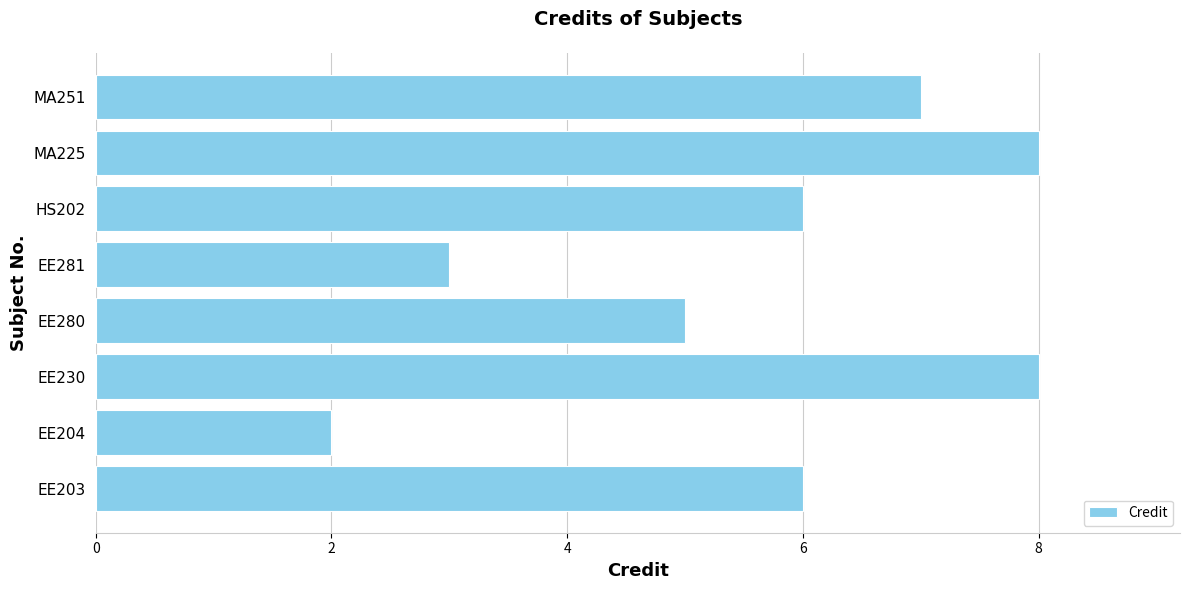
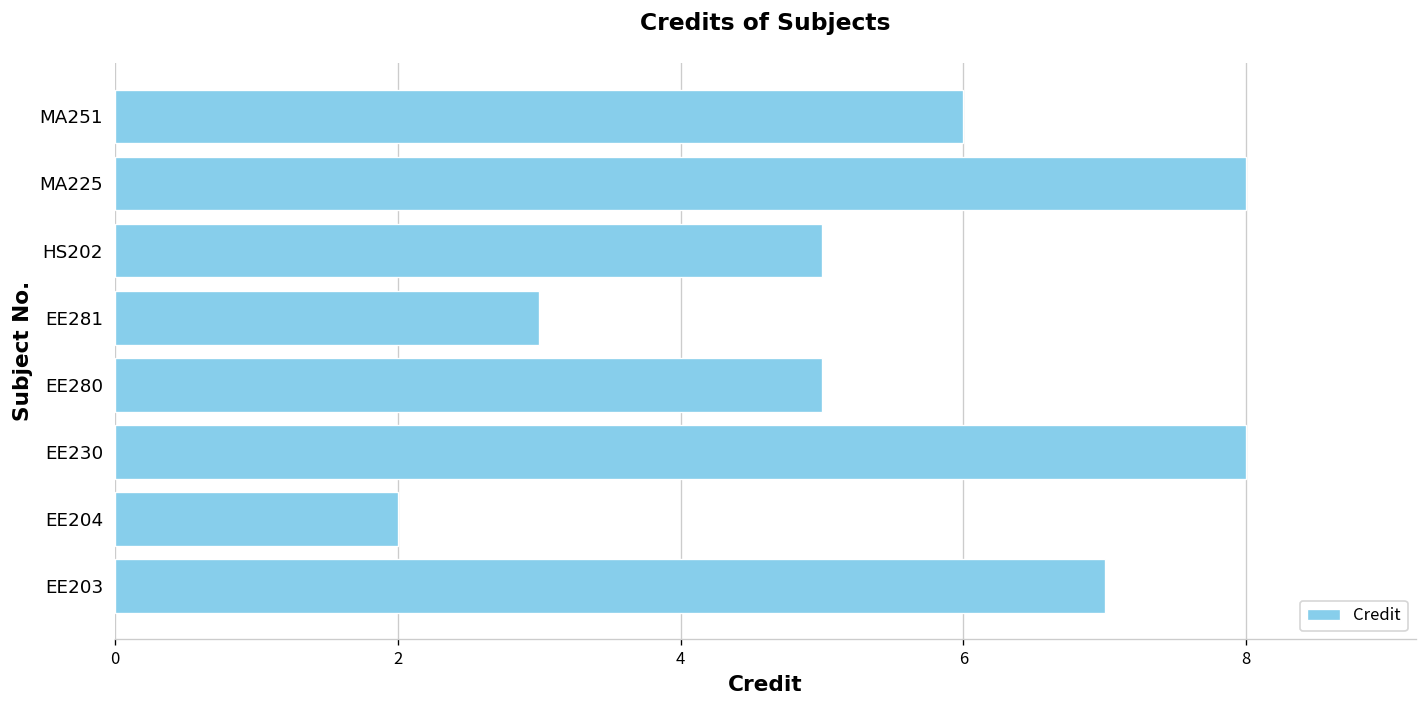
  {
-   "MA251": 7,
+   "MA251": 6,
    "MA225": 8,
-   "HS202": 6,
+   "HS202": 5,
    "EE281": 3,
    "EE280": 5,
    "EE230": 8,
    "EE204": 2,
-   "EE203": 6
+   "EE203": 7
  }
